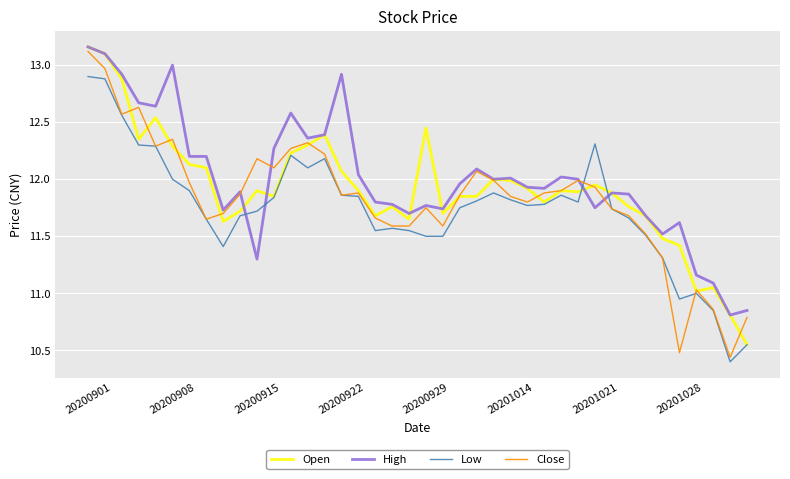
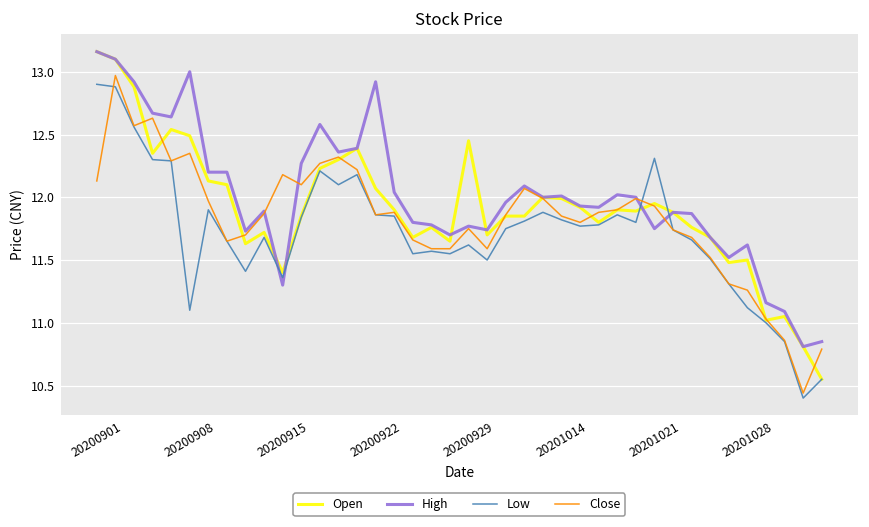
  {
    "Open": {
-     "20200908": 12.29,
-     "20200915": 11.9,
+     "20200908": 12.49,
+     "20200915": 11.4,
      "20200922": 12.07,
      "20200929": 12.45,
-     "20201028": 11.42
+     "20201028": 11.50
    },
    "High": {
      "20200908": 13.00,
      "20200915": 11.30,
      "20200922": 12.92,
      "20201021": 11.75,
      "20201028": 11.62
    },
    "Low": {
      "20200901": 12.90,
-     "20200908": 12.0,
-     "20200915": 11.72,
-     "20200929": 11.50,
+     "20200908": 11.1,
+     "20200915": 11.36,
+     "20200929": 11.62,
      "20201014": 11.82,
      "20201021": 12.31,
-     "20201028": 10.95
+     "20201028": 11.12
    },
    "Close": {
-     "20200901": 13.12,
+     "20200901": 12.13,
      "20200908": 12.35,
      "20200915": 12.18,
      "20201014": 11.85,
-     "20201028": 10.48
+     "20201028": 11.26
    }
  }
